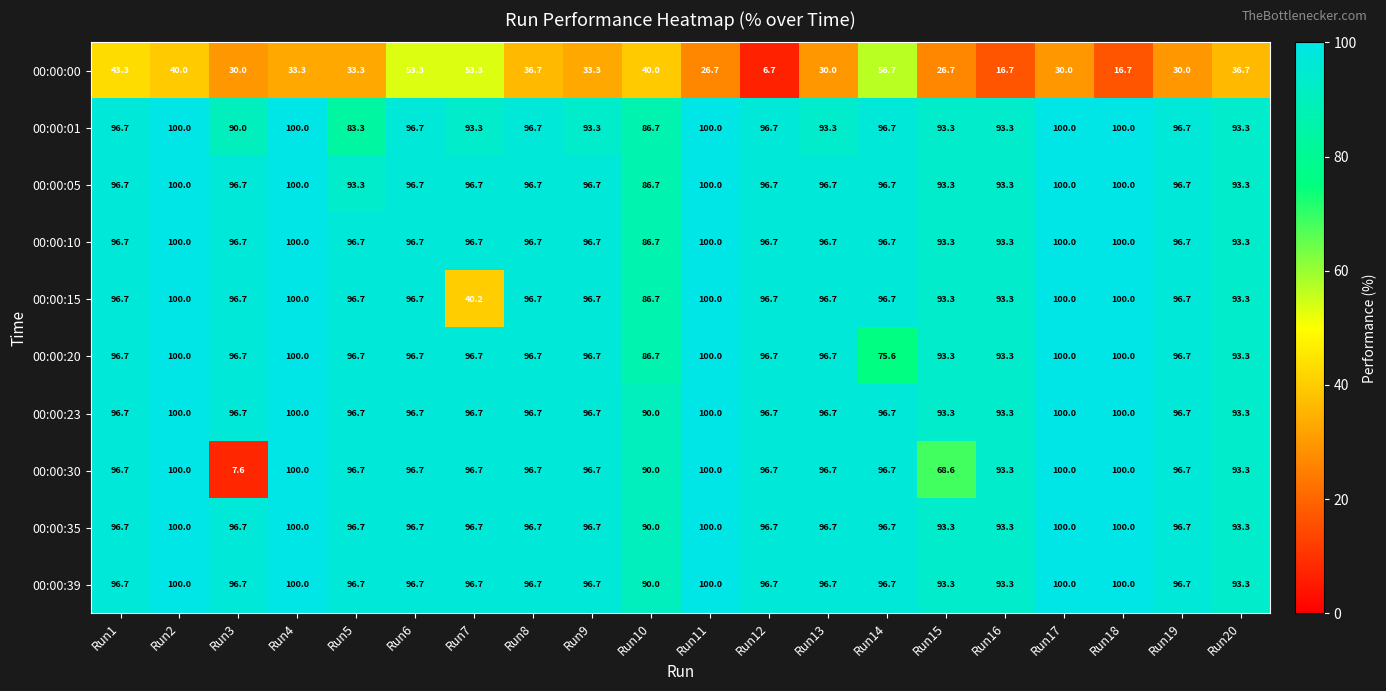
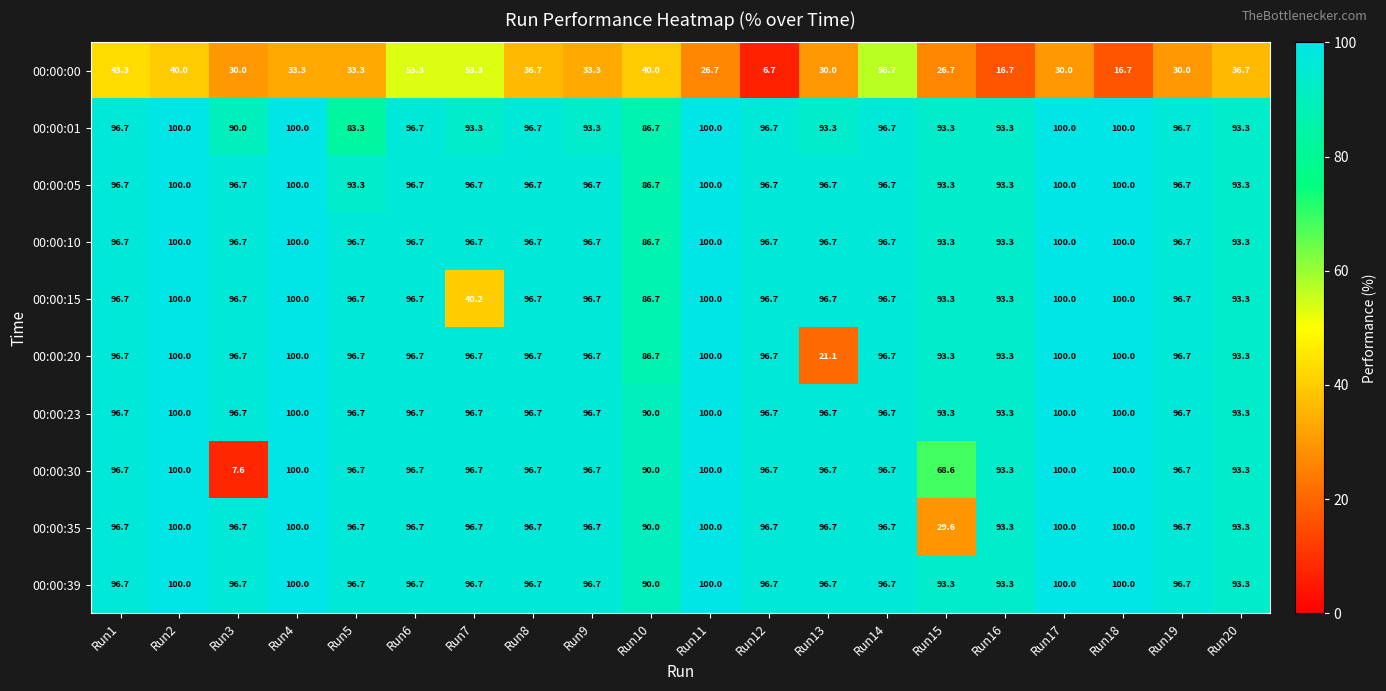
  {
    "00:00:00": {
      "Run1": 43.3,
      "Run2": 40.0,
      "Run3": 30.0,
      "Run4": 33.3,
      "Run5": 33.3,
      "Run6": 53.3,
      "Run7": 53.3,
      "Run8": 36.7,
      "Run9": 33.3,
      "Run10": 40.0,
      "Run11": 26.7,
      "Run12": 6.7,
      "Run13": 30.0,
      "Run14": 56.7,
      "Run15": 26.7,
      "Run16": 16.7,
      "Run17": 30.0,
      "Run18": 16.7,
      "Run19": 30.0,
      "Run20": 36.7
    },
    "00:00:01": {
      "Run1": 96.7,
      "Run2": 100.0,
      "Run3": 90.0,
      "Run4": 100.0,
      "Run5": 83.3,
      "Run6": 96.7,
      "Run7": 93.3,
      "Run8": 96.7,
      "Run9": 93.3,
      "Run10": 86.7,
      "Run11": 100.0,
      "Run12": 96.7,
      "Run13": 93.3,
      "Run14": 96.7,
      "Run15": 93.3,
      "Run16": 93.3,
      "Run17": 100.0,
      "Run18": 100.0,
      "Run19": 96.7,
      "Run20": 93.3
    },
    "00:00:05": {
      "Run1": 96.7,
      "Run2": 100.0,
      "Run3": 96.7,
      "Run4": 100.0,
      "Run5": 93.3,
      "Run6": 96.7,
      "Run7": 96.7,
      "Run8": 96.7,
      "Run9": 96.7,
      "Run10": 86.7,
      "Run11": 100.0,
      "Run12": 96.7,
      "Run13": 96.7,
      "Run14": 96.7,
      "Run15": 93.3,
      "Run16": 93.3,
      "Run17": 100.0,
      "Run18": 100.0,
      "Run19": 96.7,
      "Run20": 93.3
    },
    "00:00:10": {
      "Run1": 96.7,
      "Run2": 100.0,
      "Run3": 96.7,
      "Run4": 100.0,
      "Run5": 96.7,
      "Run6": 96.7,
      "Run7": 96.7,
      "Run8": 96.7,
      "Run9": 96.7,
      "Run10": 86.7,
      "Run11": 100.0,
      "Run12": 96.7,
      "Run13": 96.7,
      "Run14": 96.7,
      "Run15": 93.3,
      "Run16": 93.3,
      "Run17": 100.0,
      "Run18": 100.0,
      "Run19": 96.7,
      "Run20": 93.3
    },
    "00:00:15": {
      "Run1": 96.7,
      "Run2": 100.0,
      "Run3": 96.7,
      "Run4": 100.0,
      "Run5": 96.7,
      "Run6": 96.7,
      "Run7": 40.2,
      "Run8": 96.7,
      "Run9": 96.7,
      "Run10": 86.7,
      "Run11": 100.0,
      "Run12": 96.7,
      "Run13": 96.7,
      "Run14": 96.7,
      "Run15": 93.3,
      "Run16": 93.3,
      "Run17": 100.0,
      "Run18": 100.0,
      "Run19": 96.7,
      "Run20": 93.3
    },
    "00:00:20": {
      "Run1": 96.7,
      "Run2": 100.0,
      "Run3": 96.7,
      "Run4": 100.0,
      "Run5": 96.7,
      "Run6": 96.7,
      "Run7": 96.7,
      "Run8": 96.7,
      "Run9": 96.7,
      "Run10": 86.7,
      "Run11": 100.0,
      "Run12": 96.7,
-     "Run13": 96.7,
-     "Run14": 75.6,
+     "Run13": 21.1,
+     "Run14": 96.7,
      "Run15": 93.3,
      "Run16": 93.3,
      "Run17": 100.0,
      "Run18": 100.0,
      "Run19": 96.7,
      "Run20": 93.3
    },
    "00:00:23": {
      "Run1": 96.7,
      "Run2": 100.0,
      "Run3": 96.7,
      "Run4": 100.0,
      "Run5": 96.7,
      "Run6": 96.7,
      "Run7": 96.7,
      "Run8": 96.7,
      "Run9": 96.7,
      "Run10": 90.0,
      "Run11": 100.0,
      "Run12": 96.7,
      "Run13": 96.7,
      "Run14": 96.7,
      "Run15": 93.3,
      "Run16": 93.3,
      "Run17": 100.0,
      "Run18": 100.0,
      "Run19": 96.7,
      "Run20": 93.3
    },
    "00:00:30": {
      "Run1": 96.7,
      "Run2": 100.0,
      "Run3": 7.6,
      "Run4": 100.0,
      "Run5": 96.7,
      "Run6": 96.7,
      "Run7": 96.7,
      "Run8": 96.7,
      "Run9": 96.7,
      "Run10": 90.0,
      "Run11": 100.0,
      "Run12": 96.7,
      "Run13": 96.7,
      "Run14": 96.7,
      "Run15": 68.6,
      "Run16": 93.3,
      "Run17": 100.0,
      "Run18": 100.0,
      "Run19": 96.7,
      "Run20": 93.3
    },
    "00:00:35": {
      "Run1": 96.7,
      "Run2": 100.0,
      "Run3": 96.7,
      "Run4": 100.0,
      "Run5": 96.7,
      "Run6": 96.7,
      "Run7": 96.7,
      "Run8": 96.7,
      "Run9": 96.7,
      "Run10": 90.0,
      "Run11": 100.0,
      "Run12": 96.7,
      "Run13": 96.7,
      "Run14": 96.7,
-     "Run15": 93.3,
+     "Run15": 29.6,
      "Run16": 93.3,
      "Run17": 100.0,
      "Run18": 100.0,
      "Run19": 96.7,
      "Run20": 93.3
    },
    "00:00:39": {
      "Run1": 96.7,
      "Run2": 100.0,
      "Run3": 96.7,
      "Run4": 100.0,
      "Run5": 96.7,
      "Run6": 96.7,
      "Run7": 96.7,
      "Run8": 96.7,
      "Run9": 96.7,
      "Run10": 90.0,
      "Run11": 100.0,
      "Run12": 96.7,
      "Run13": 96.7,
      "Run14": 96.7,
      "Run15": 93.3,
      "Run16": 93.3,
      "Run17": 100.0,
      "Run18": 100.0,
      "Run19": 96.7,
      "Run20": 93.3
    }
  }
